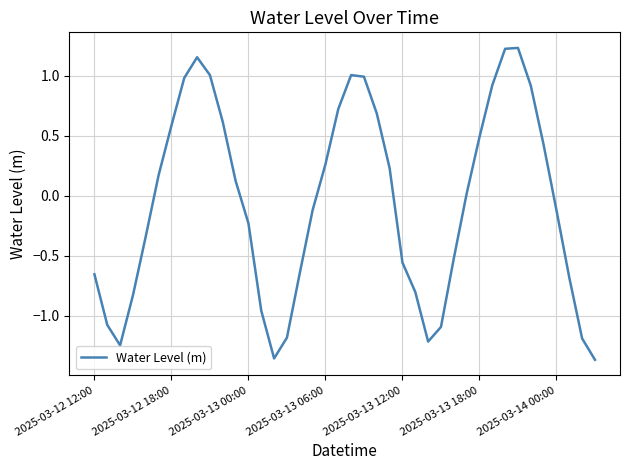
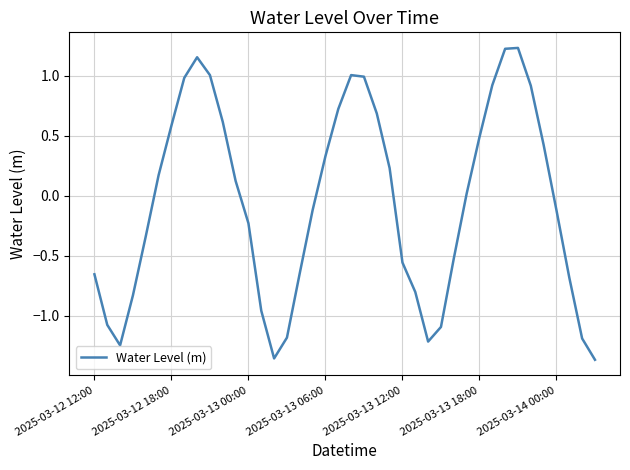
  {
    "2025-03-12 12:00": -0.65,
    "2025-03-12 18:00": 0.59,
    "2025-03-13 00:00": -0.23,
-   "2025-03-13 06:00": 0.26,
+   "2025-03-13 06:00": 0.33,
    "2025-03-13 12:00": -0.56,
    "2025-03-13 18:00": 0.49,
    "2025-03-14 00:00": -0.12
  }
